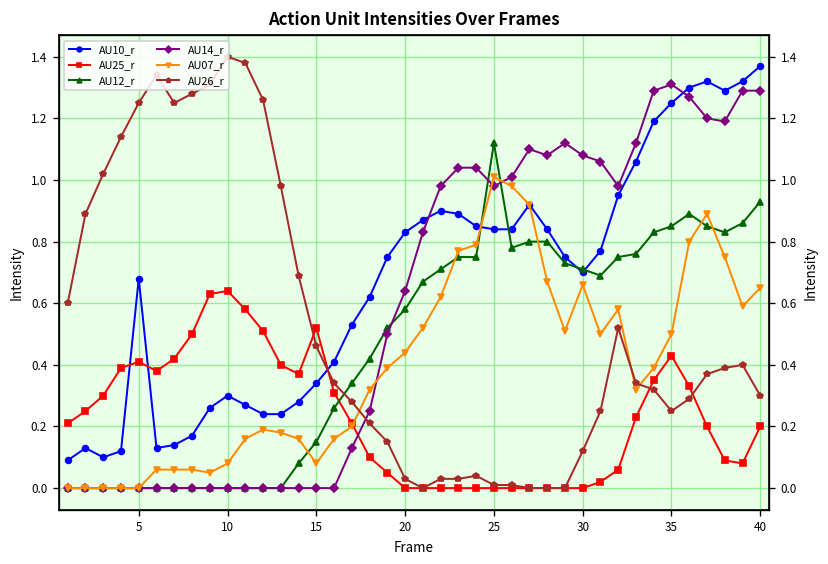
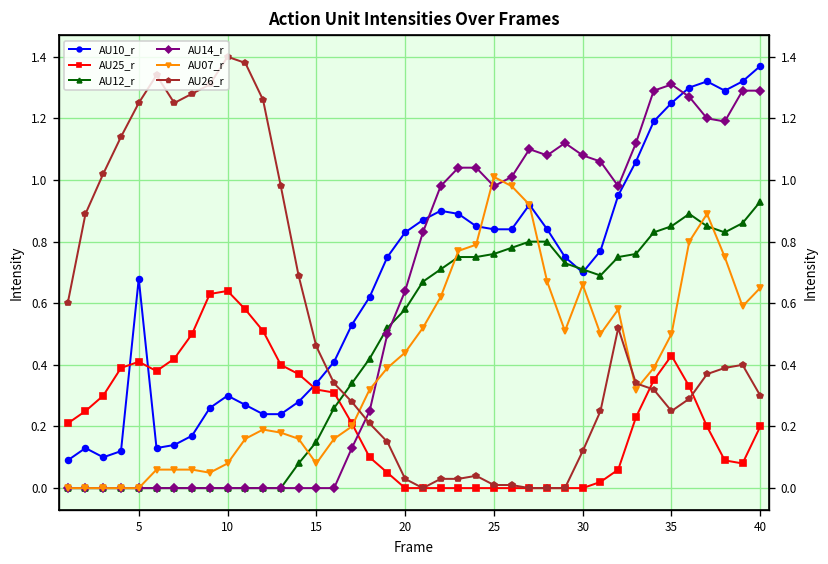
  {
    "AU10_r": {
      "5": 0.68,
      "10": 0.30,
      "15": 0.34,
      "20": 0.83,
      "25": 0.84,
      "35": 1.25,
      "40": 1.37
    },
    "AU25_r": {
      "5": 0.41,
      "10": 0.64,
-     "15": 0.52,
+     "15": 0.32,
      "20": 0.00,
      "25": 0.00,
      "30": 0.00,
      "35": 0.43,
      "40": 0.20
    },
    "AU12_r": {
      "15": 0.15,
      "20": 0.58,
-     "25": 1.12,
+     "25": 0.76,
      "35": 0.85,
      "40": 0.93
    },
    "AU14_r": {
      "15": 0.00,
      "20": 0.64,
      "25": 0.98,
      "30": 1.08,
      "35": 1.31,
      "40": 1.29
    },
    "AU07_r": {
      "10": 0.08,
      "15": 0.08,
      "20": 0.44,
      "25": 1.01,
      "30": 0.66,
      "35": 0.50,
      "40": 0.65
    },
    "AU26_r": {
      "5": 1.25,
      "15": 0.46,
      "20": 0.03,
      "25": 0.01,
      "30": 0.12,
      "35": 0.25,
      "40": 0.30
    }
  }
